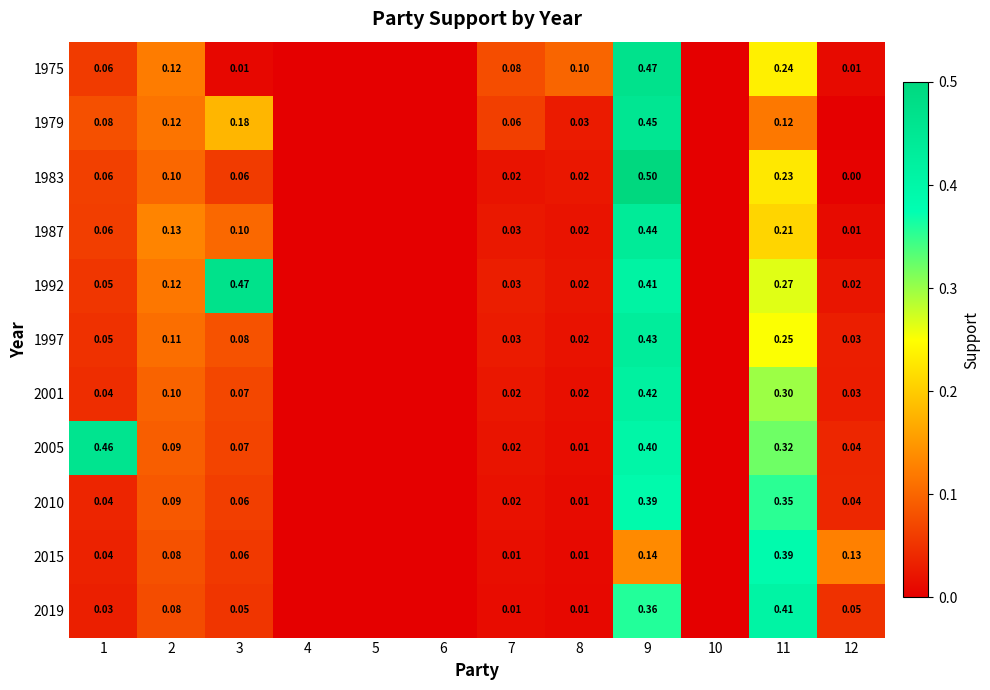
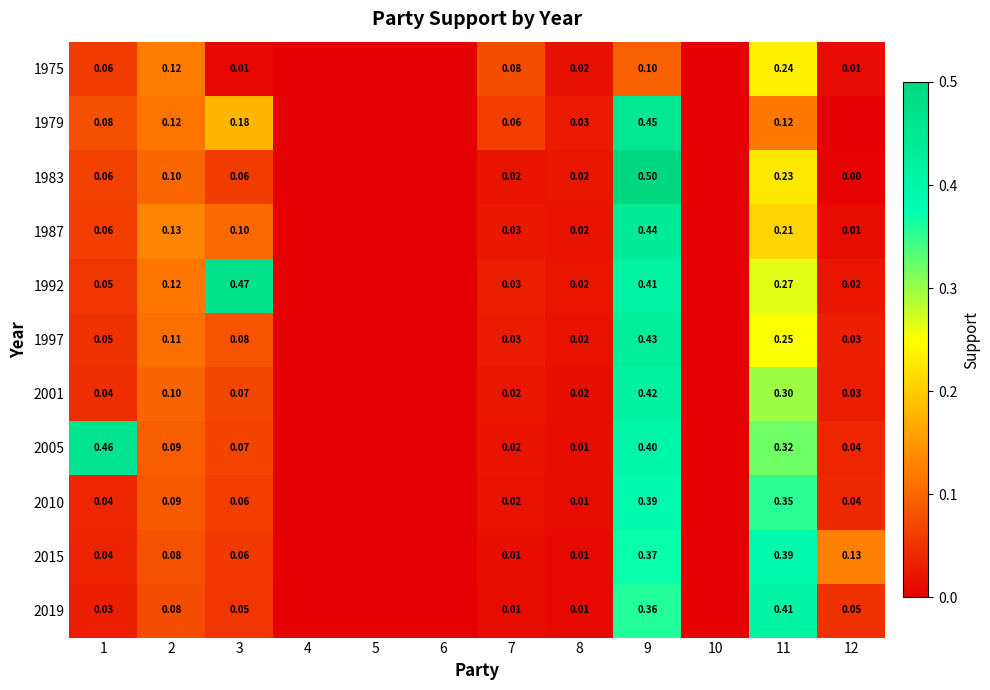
  {
    "1975": {
      "1": 0.06,
      "2": 0.12,
      "3": 0.01,
      "7": 0.08,
-     "8": 0.10,
-     "9": 0.47,
+     "8": 0.02,
+     "9": 0.10,
      "11": 0.24,
      "12": 0.01
    },
    "1979": {
      "1": 0.08,
      "2": 0.12,
      "3": 0.18,
      "7": 0.06,
      "8": 0.03,
      "9": 0.45,
      "11": 0.12
    },
    "1983": {
      "1": 0.06,
      "2": 0.10,
      "3": 0.06,
      "7": 0.02,
      "8": 0.02,
      "9": 0.50,
      "11": 0.23,
      "12": 0.00
    },
    "1987": {
      "1": 0.06,
      "2": 0.13,
      "3": 0.10,
      "7": 0.03,
      "8": 0.02,
      "9": 0.44,
      "11": 0.21,
      "12": 0.01
    },
    "1992": {
      "1": 0.05,
      "2": 0.12,
      "3": 0.47,
      "7": 0.03,
      "8": 0.02,
      "9": 0.41,
      "11": 0.27,
      "12": 0.02
    },
    "1997": {
      "1": 0.05,
      "2": 0.11,
      "3": 0.08,
      "7": 0.03,
      "8": 0.02,
      "9": 0.43,
      "11": 0.25,
      "12": 0.03
    },
    "2001": {
      "1": 0.04,
      "2": 0.10,
      "3": 0.07,
      "7": 0.02,
      "8": 0.02,
      "9": 0.42,
      "11": 0.30,
      "12": 0.03
    },
    "2005": {
      "1": 0.46,
      "2": 0.09,
      "3": 0.07,
      "7": 0.02,
      "8": 0.01,
      "9": 0.40,
      "11": 0.32,
      "12": 0.04
    },
    "2010": {
      "1": 0.04,
      "2": 0.09,
      "3": 0.06,
      "7": 0.02,
      "8": 0.01,
      "9": 0.39,
      "11": 0.35,
      "12": 0.04
    },
    "2015": {
      "1": 0.04,
      "2": 0.08,
      "3": 0.06,
      "7": 0.01,
      "8": 0.01,
-     "9": 0.14,
+     "9": 0.37,
      "11": 0.39,
      "12": 0.13
    },
    "2019": {
      "1": 0.03,
      "2": 0.08,
      "3": 0.05,
      "7": 0.01,
      "8": 0.01,
      "9": 0.36,
      "11": 0.41,
      "12": 0.05
    }
  }
